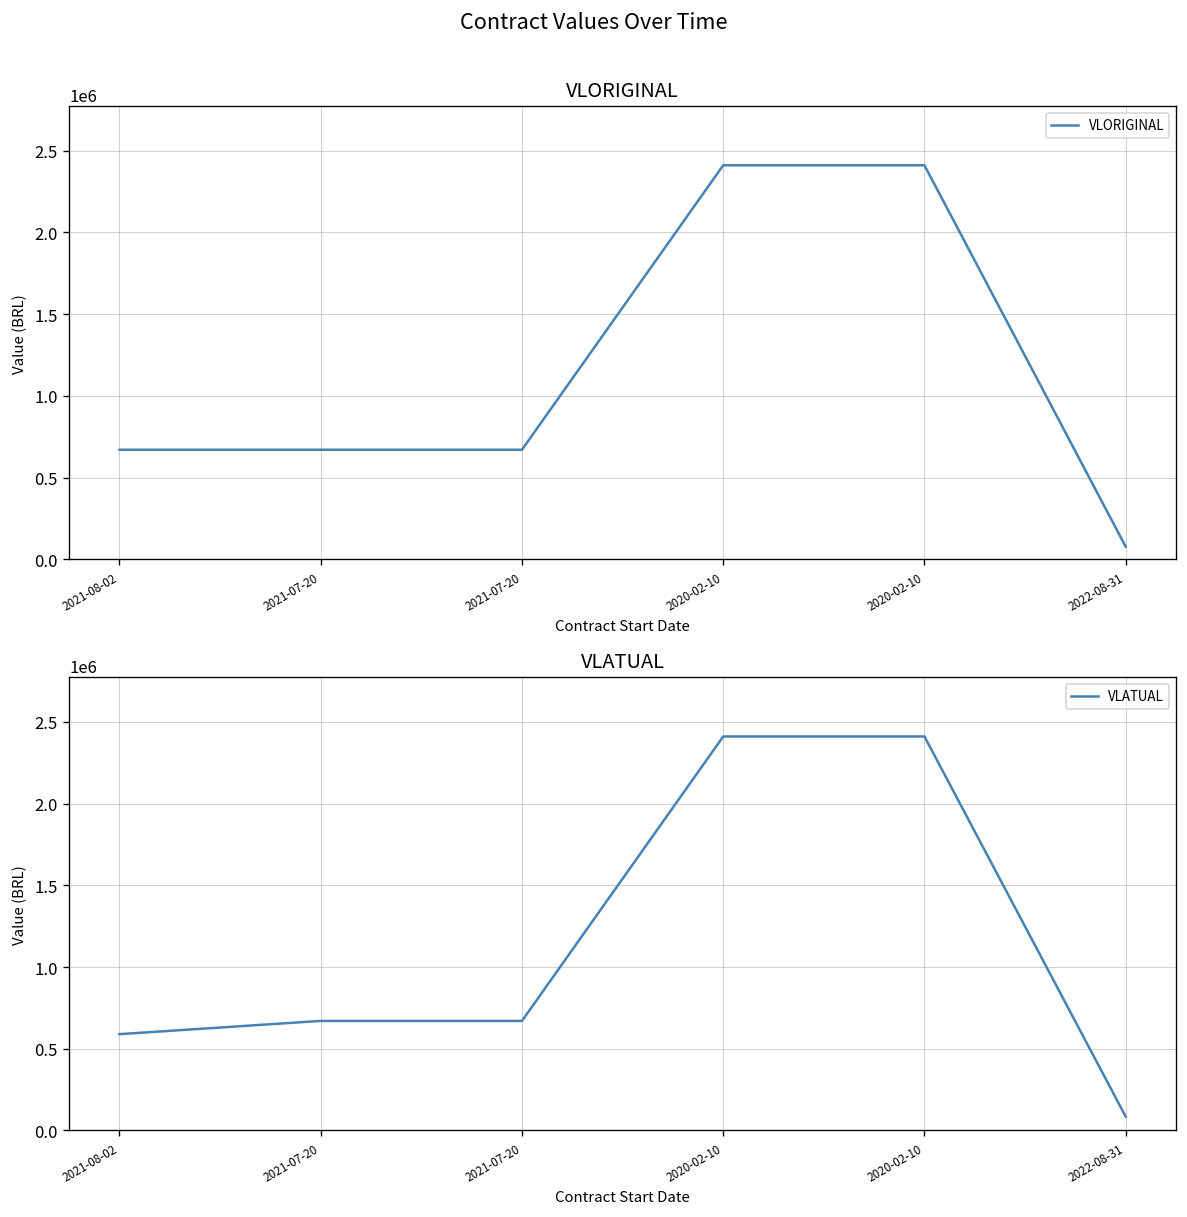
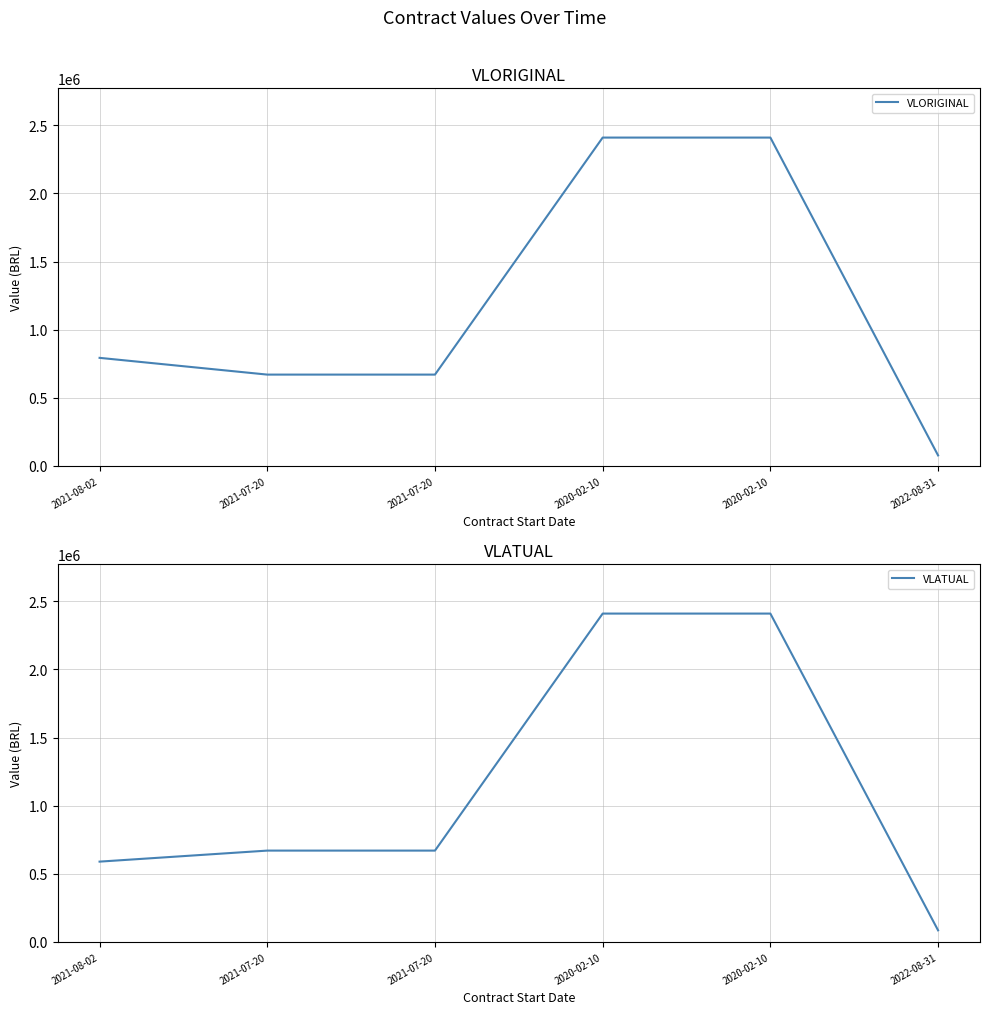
  {
    "VLORIGINAL": {
-     "2021-08-02": 670000,
+     "2021-08-02": 790000,
      "2022-08-31": 80000
    },
    "VLATUAL": {
      "2021-08-02": 590000,
      "2022-08-31": 80000
    }
  }
